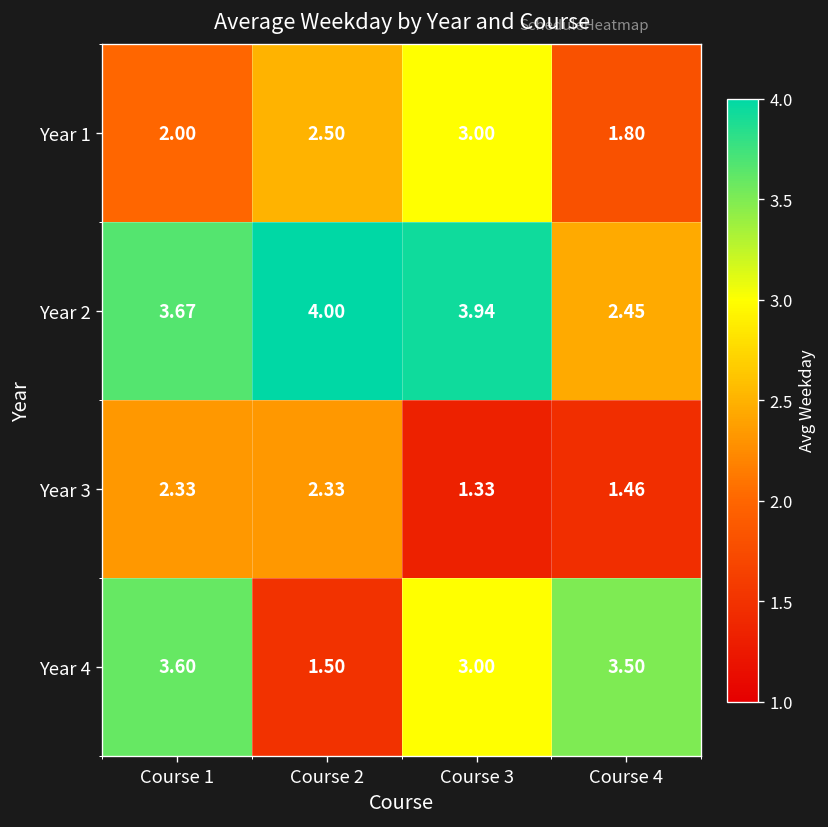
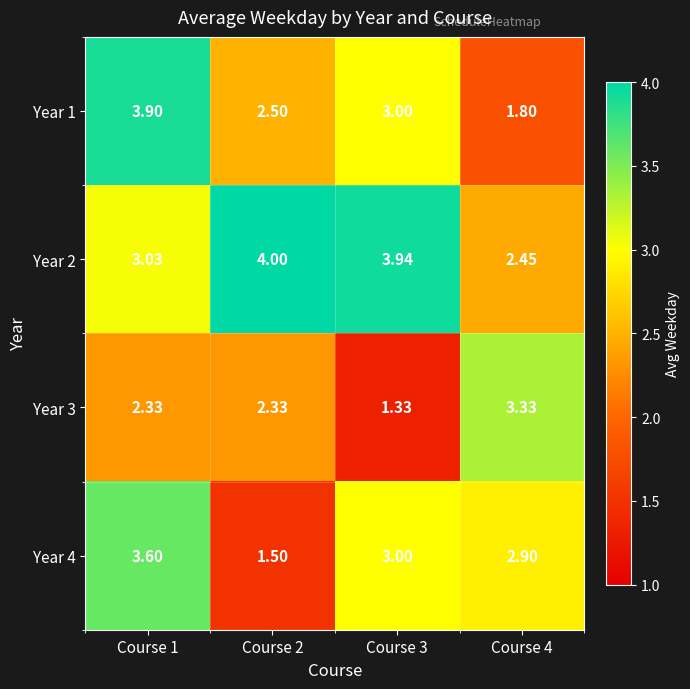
  {
    "Year 1": {
-     "Course 1": 2.00,
+     "Course 1": 3.90,
      "Course 2": 2.50,
      "Course 3": 3.00,
      "Course 4": 1.80
    },
    "Year 2": {
-     "Course 1": 3.67,
+     "Course 1": 3.03,
      "Course 2": 4.00,
      "Course 3": 3.94,
      "Course 4": 2.45
    },
    "Year 3": {
      "Course 1": 2.33,
      "Course 2": 2.33,
      "Course 3": 1.33,
-     "Course 4": 1.46
+     "Course 4": 3.33
    },
    "Year 4": {
      "Course 1": 3.60,
      "Course 2": 1.50,
      "Course 3": 3.00,
-     "Course 4": 3.50
+     "Course 4": 2.90
    }
  }
